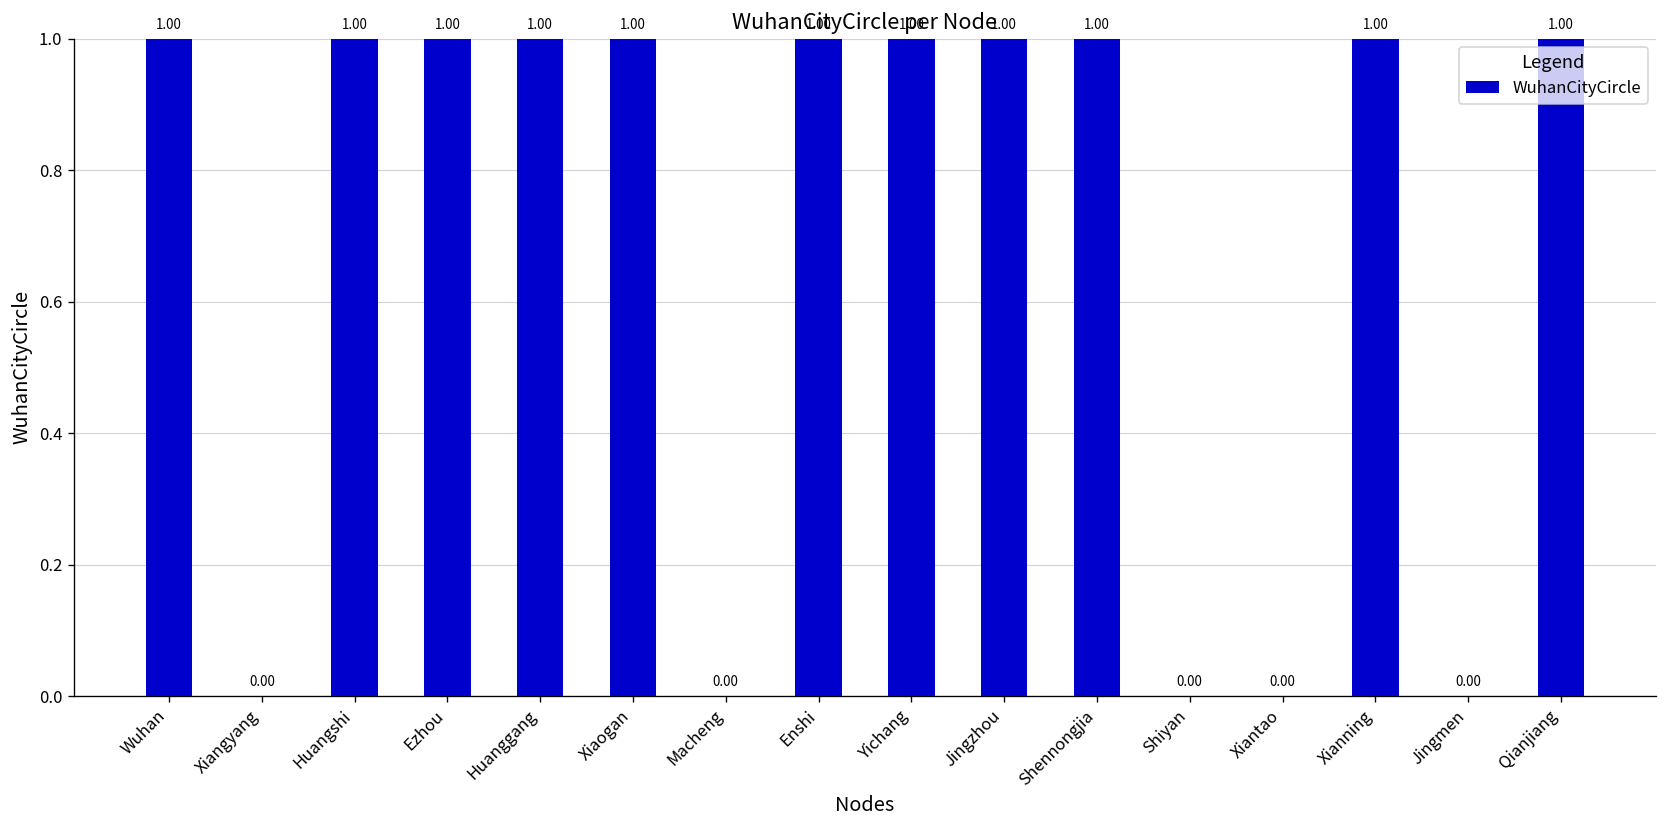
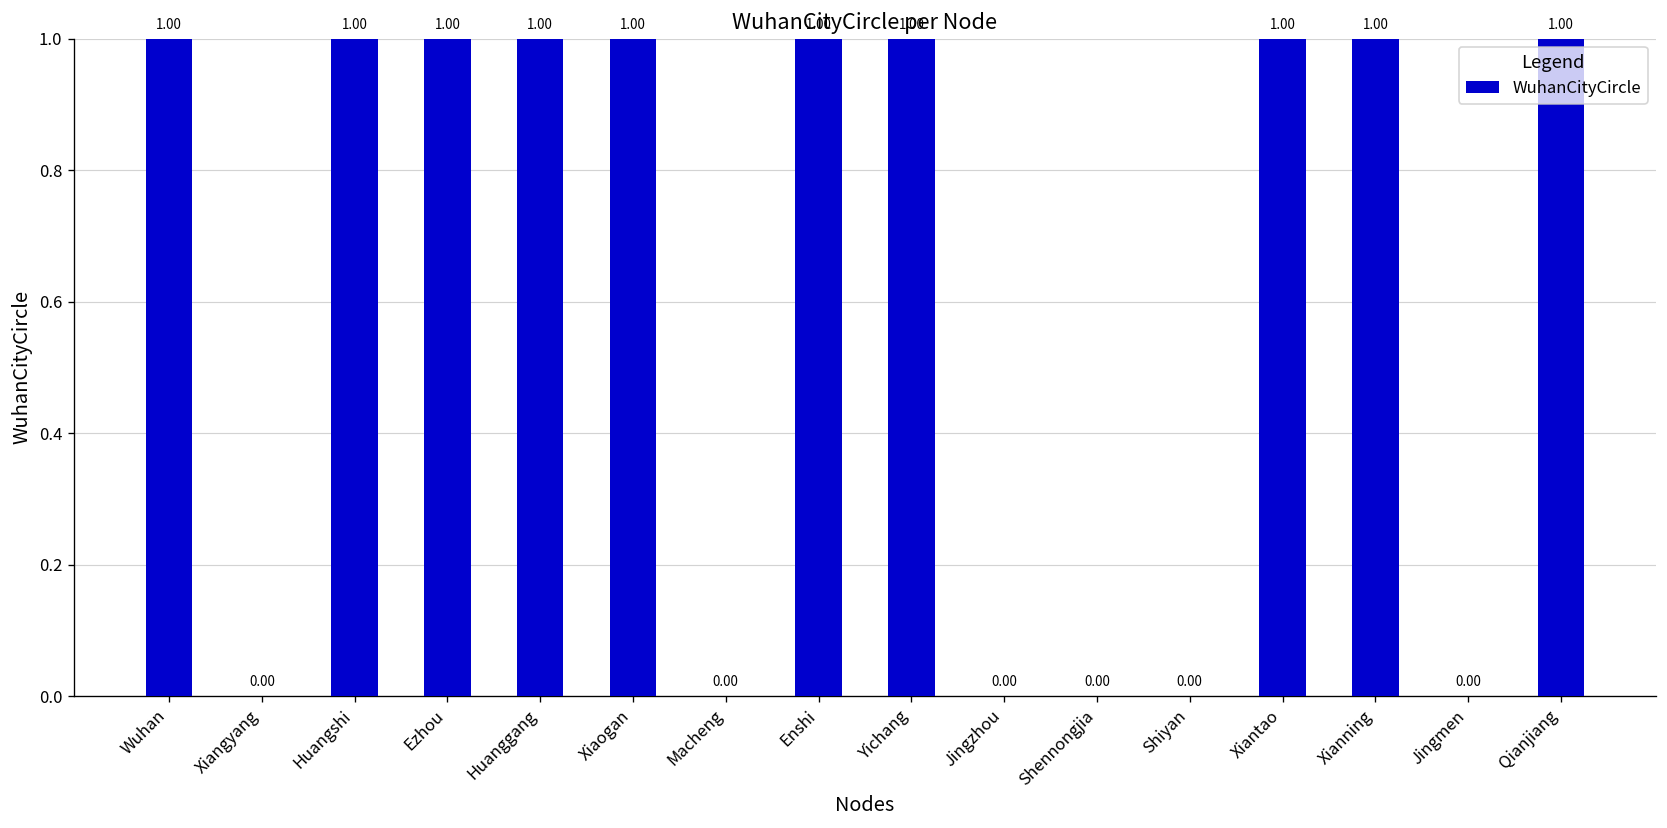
  {
    "Wuhan": 1.00,
    "Xiangyang": 0.00,
    "Huangshi": 1.00,
    "Ezhou": 1.00,
    "Huanggang": 1.00,
    "Xiaogan": 1.00,
    "Macheng": 0.00,
    "Enshi": 1.00,
    "Yichang": 1.00,
-   "Jingzhou": 1.00,
-   "Shennongjia": 1.00,
+   "Jingzhou": 0.00,
+   "Shennongjia": 0.00,
    "Shiyan": 0.00,
-   "Xiantao": 0.00,
+   "Xiantao": 1.00,
    "Xianning": 1.00,
    "Jingmen": 0.00,
    "Qianjiang": 1.00
  }
